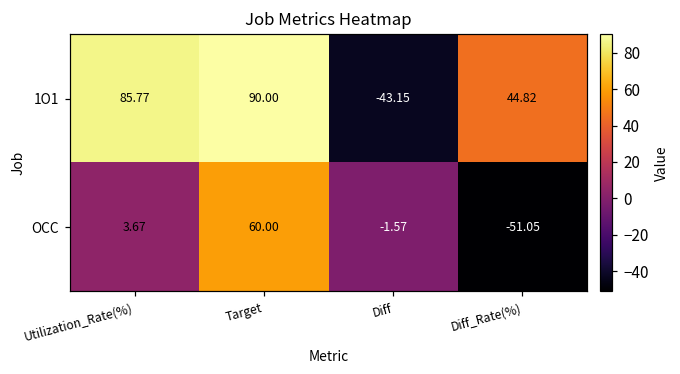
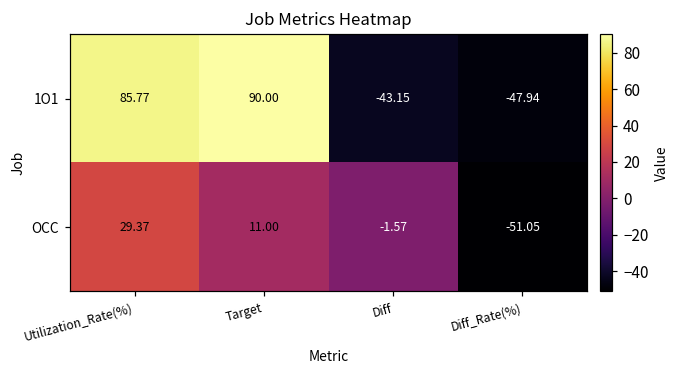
  {
    "1O1": {
      "Utilization_Rate(%)": 85.77,
      "Target": 90.00,
      "Diff": -43.15,
-     "Diff_Rate(%)": 44.82
+     "Diff_Rate(%)": -47.94
    },
    "OCC": {
-     "Utilization_Rate(%)": 3.67,
-     "Target": 60.00,
+     "Utilization_Rate(%)": 29.37,
+     "Target": 11.00,
      "Diff": -1.57,
      "Diff_Rate(%)": -51.05
    }
  }
